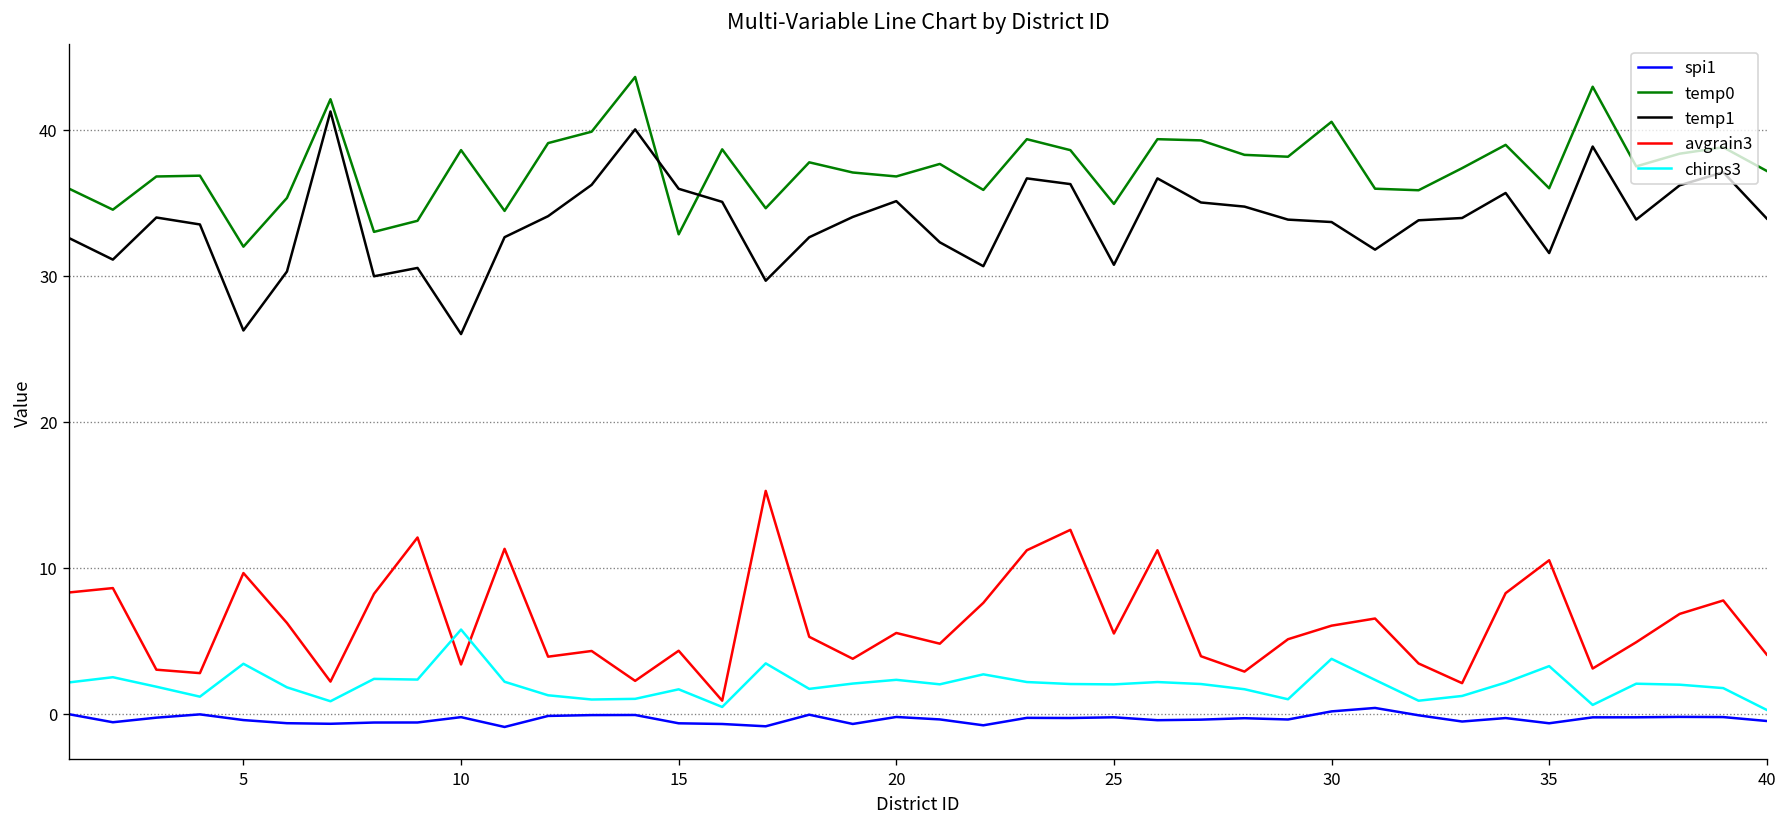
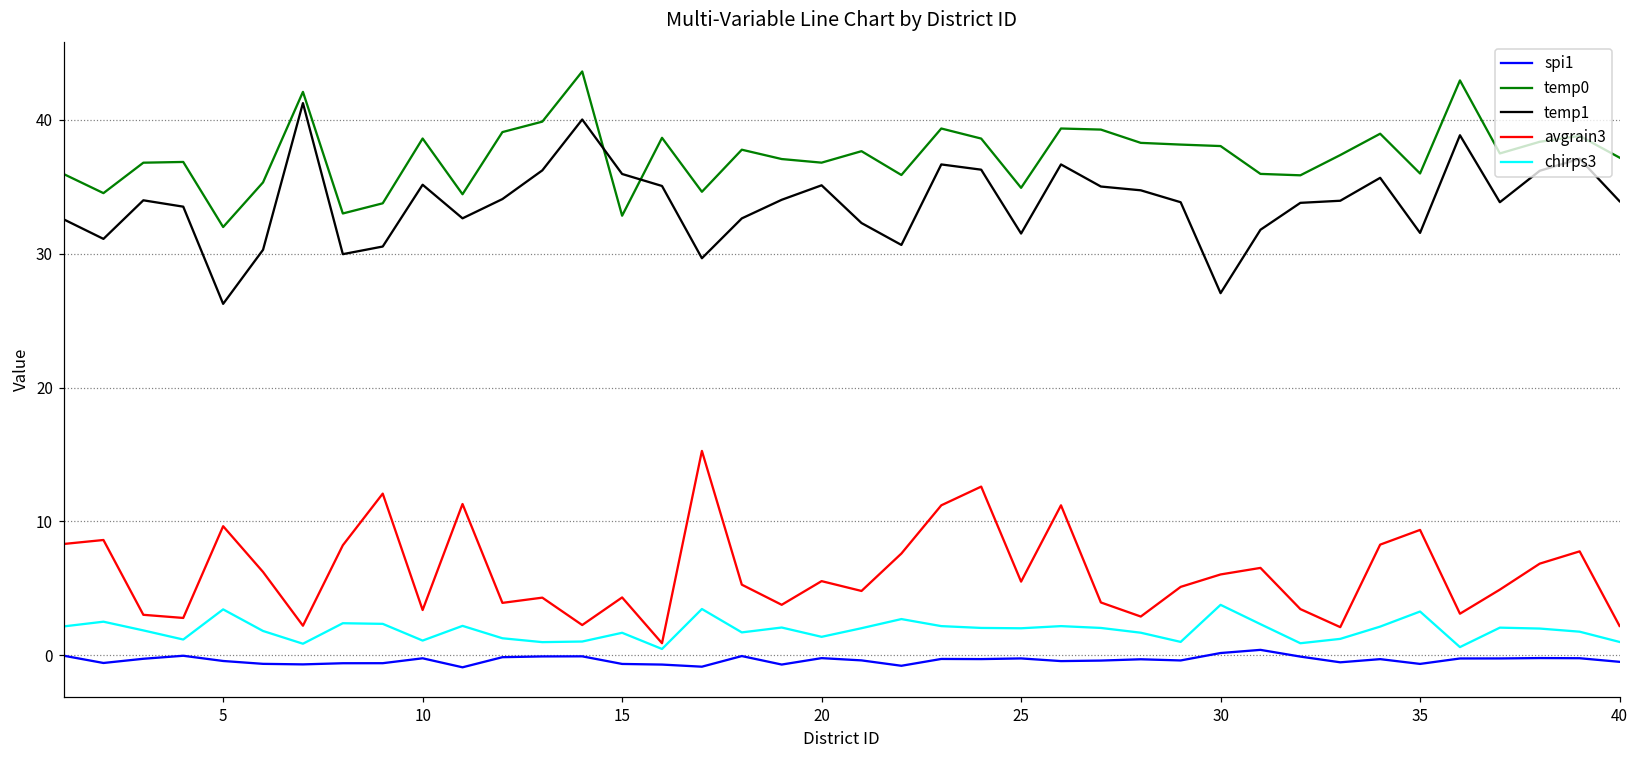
  {
    "spi1": {
      "5": -0.4,
      "10": -0.2,
      "15": -0.7,
      "20": -0.2,
      "25": -0.2,
      "30": 0.2,
      "35": -0.7,
      "40": -0.5
    },
    "temp0": {
      "5": 32.0,
      "10": 38.6,
      "15": 32.8,
      "20": 36.8,
      "25": 34.9,
-     "30": 40.5,
+     "30": 38.0,
      "35": 36.0,
      "40": 37.2
    },
    "temp1": {
      "5": 26.3,
-     "10": 26.0,
+     "10": 35.2,
      "15": 36.0,
      "20": 35.1,
-     "25": 30.8,
-     "30": 33.7,
+     "25": 31.5,
+     "30": 27.1,
      "35": 31.6,
      "40": 33.9
    },
    "avgrain3": {
      "5": 9.6,
      "10": 3.4,
      "15": 4.3,
      "20": 5.5,
      "25": 5.5,
      "30": 6.0,
-     "35": 10.5,
-     "40": 4.0
+     "35": 9.4,
+     "40": 2.2
    },
    "chirps3": {
      "5": 3.4,
-     "10": 5.8,
+     "10": 1.1,
      "15": 1.7,
-     "20": 2.3,
+     "20": 1.4,
      "25": 2.0,
      "30": 3.8,
      "35": 3.3,
-     "40": 0.3
+     "40": 1.0
    }
  }
